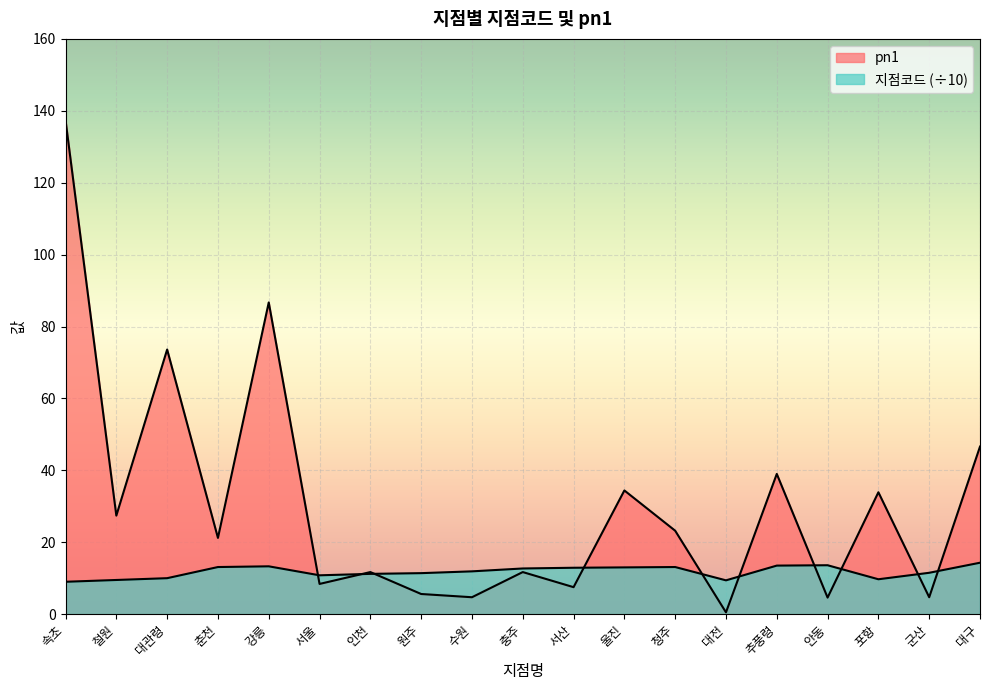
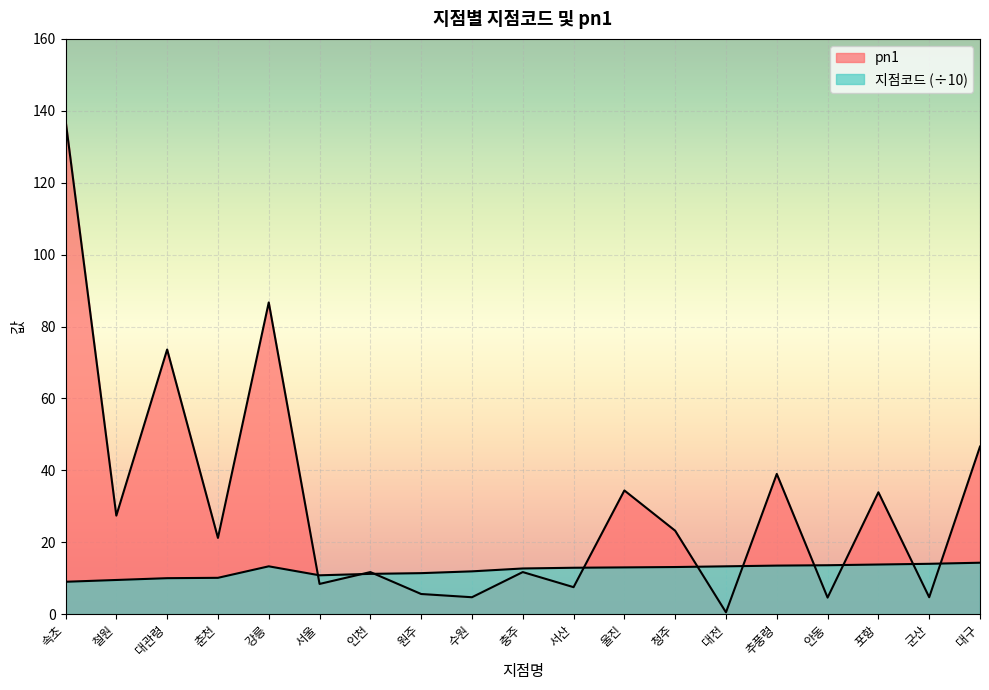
  {
    "pn1": {
      "속초": 137,
      "철원": 27,
      "대관령": 74,
      "춘천": 21,
      "강릉": 87,
      "서울": 8,
      "원주": 6,
      "수원": 5,
      "충주": 12,
      "서산": 8,
      "울진": 34,
      "청주": 23,
      "대전": 1,
      "추풍령": 39,
      "안동": 5,
      "포항": 34,
      "군산": 5,
      "대구": 47
    },
    "지점코드 (÷10)": {
      "속초": 9,
      "철원": 10,
      "대관령": 10,
-     "춘천": 13,
+     "춘천": 10,
      "강릉": 13,
      "서울": 11,
      "원주": 11,
      "수원": 12,
      "충주": 13,
      "서산": 13,
      "울진": 13,
      "청주": 13,
-     "대전": 9,
+     "대전": 13,
      "추풍령": 14,
      "안동": 14,
-     "포항": 10,
-     "군산": 12,
+     "포항": 14,
+     "군산": 14,
      "대구": 14
    }
  }
